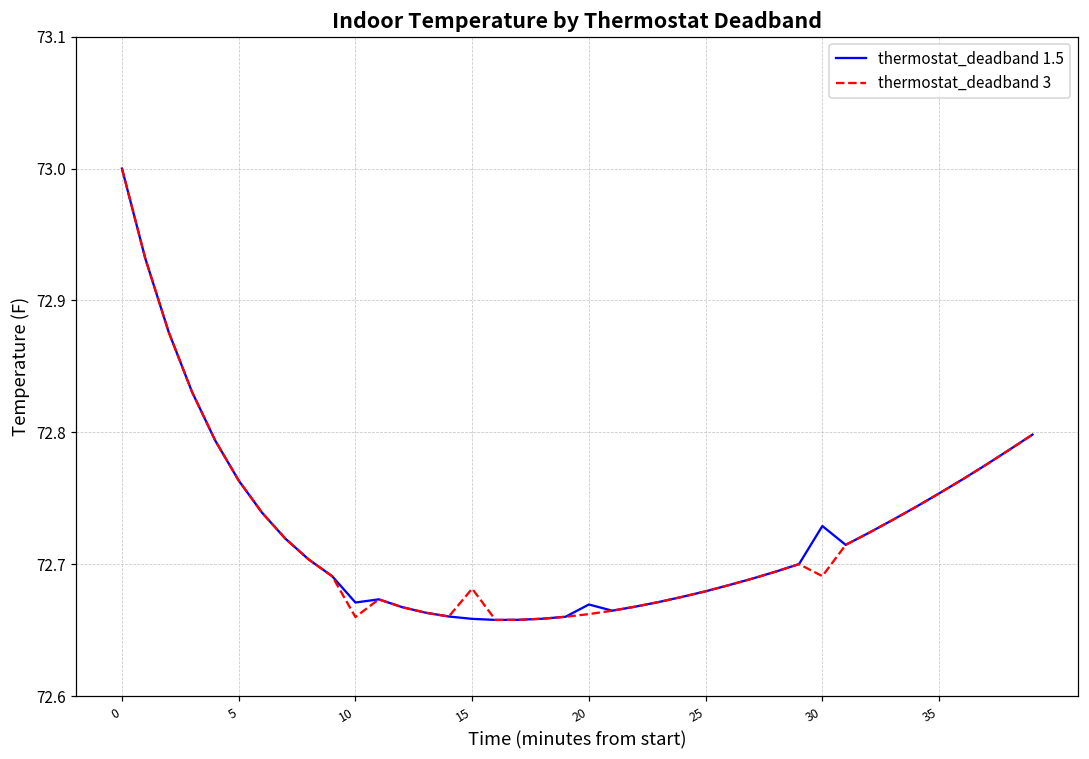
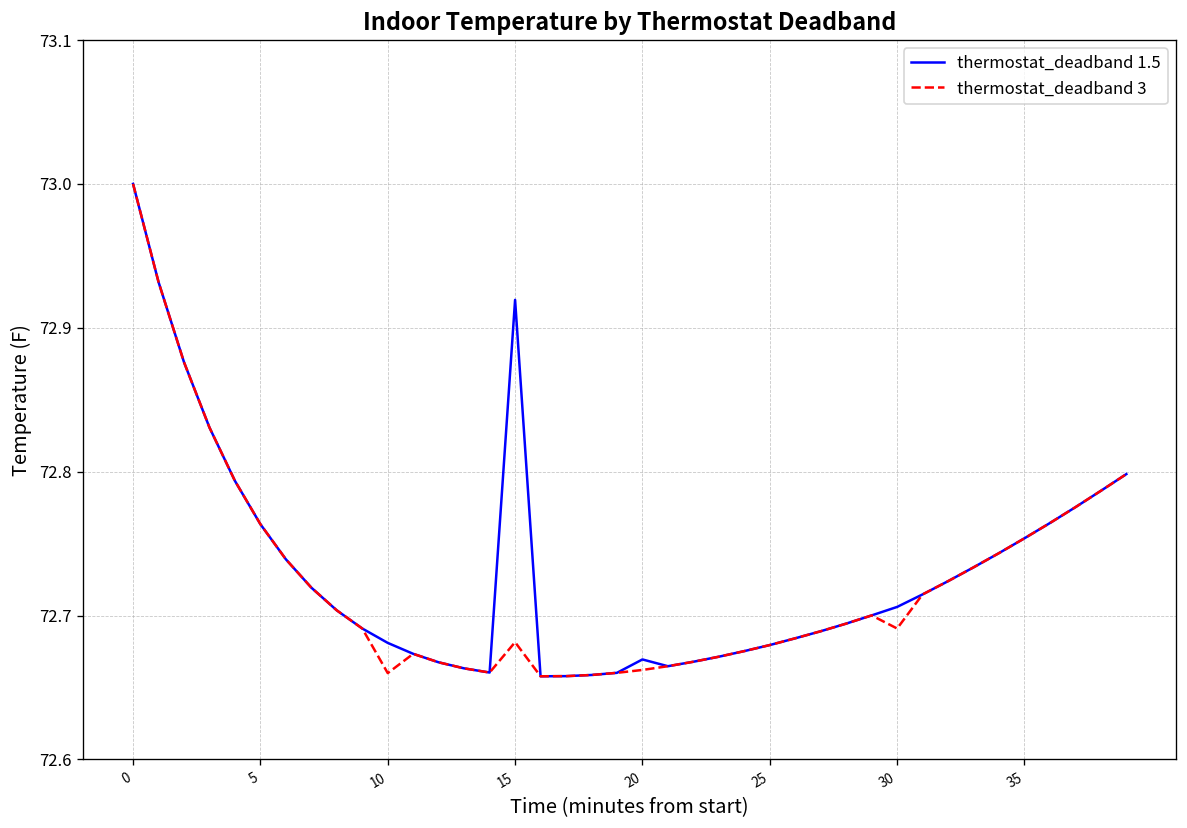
  {
    "thermostat_deadband 1.5": {
-     "10": 72.671,
-     "15": 72.659,
+     "10": 72.681,
+     "15": 72.919,
      "20": 72.670,
-     "30": 72.729
+     "30": 72.706
    },
    "thermostat_deadband 3": {
      "10": 72.660,
      "15": 72.682,
      "20": 72.662,
      "30": 72.691
    }
  }
